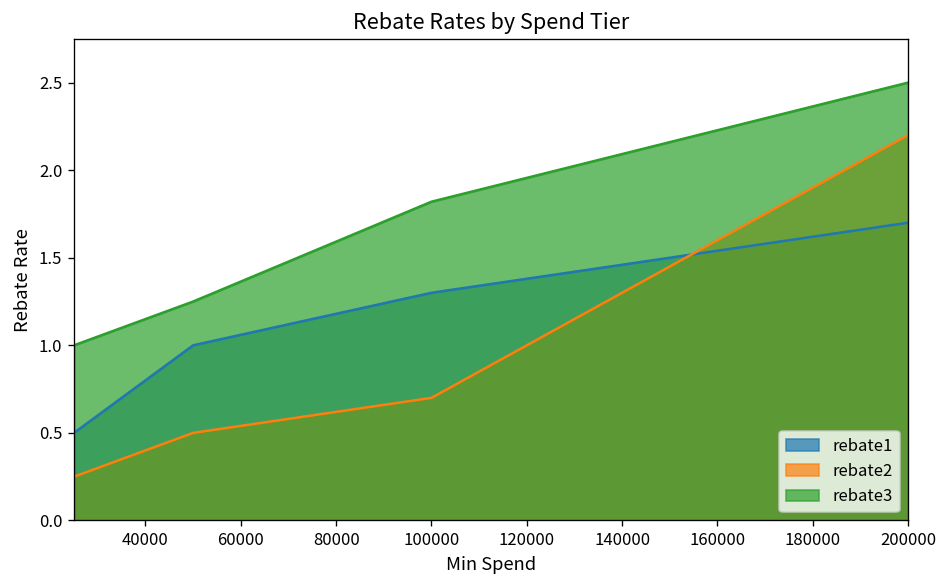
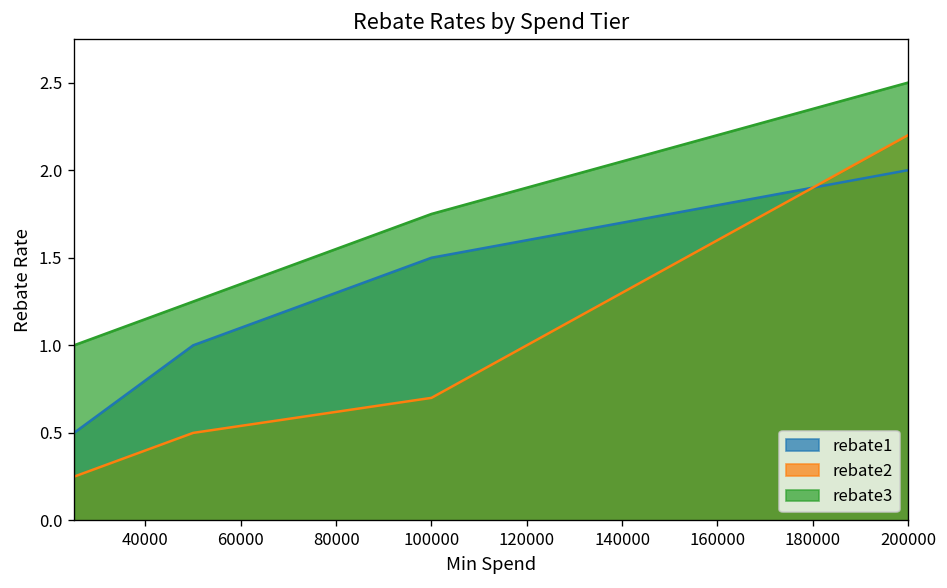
  {
    "rebate1": {
-     "100000": 1.3,
-     "200000": 1.7
+     "100000": 1.5,
+     "200000": 2.0
    },
    "rebate2": {
      "100000": 0.70,
      "200000": 2.20
    },
    "rebate3": {
-     "100000": 1.82,
+     "100000": 1.75,
      "200000": 2.50
    }
  }
